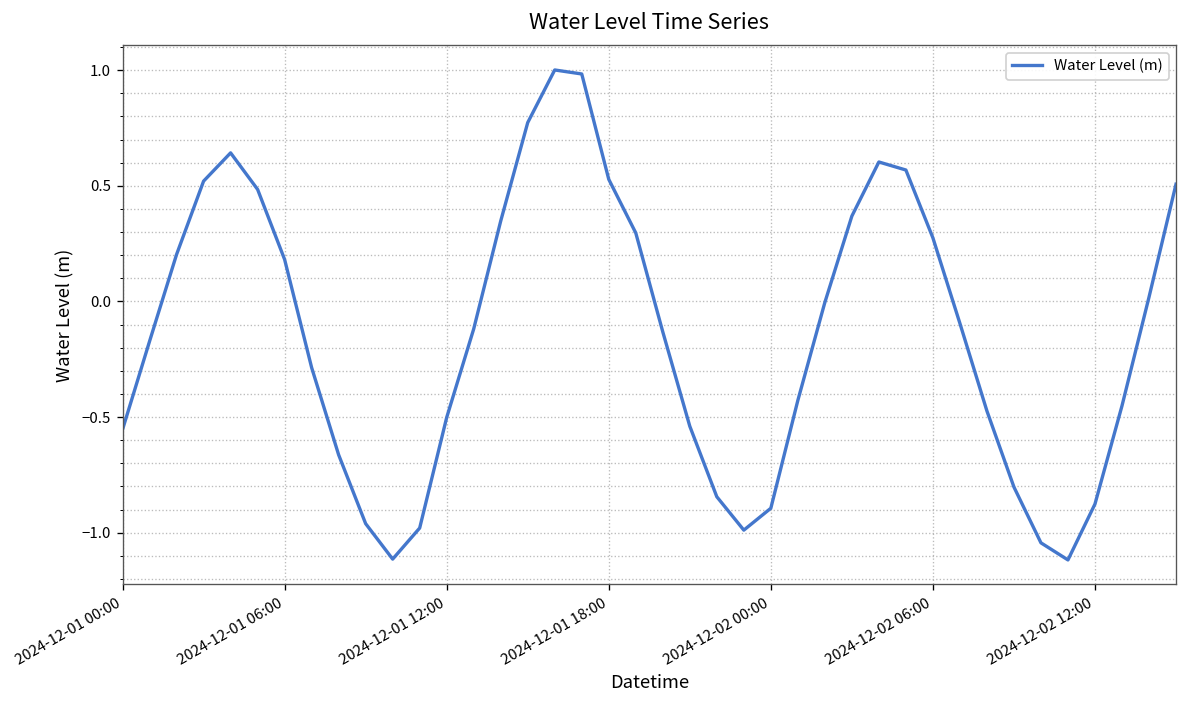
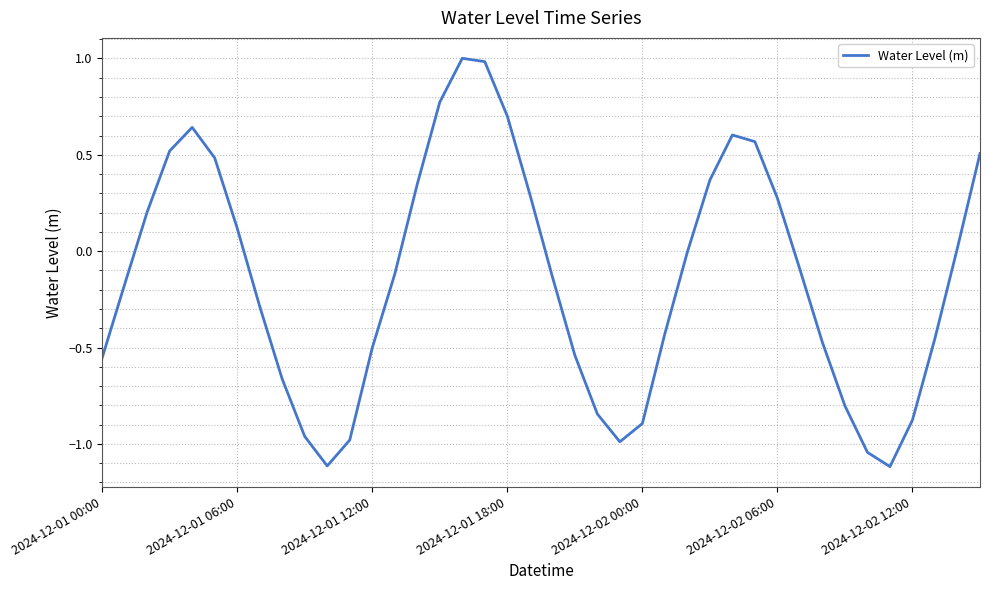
  {
    "2024-12-01 00:00": -0.55,
-   "2024-12-01 06:00": 0.18,
+   "2024-12-01 06:00": 0.12,
    "2024-12-01 12:00": -0.50,
-   "2024-12-01 18:00": 0.53,
+   "2024-12-01 18:00": 0.70,
    "2024-12-02 00:00": -0.89,
    "2024-12-02 06:00": 0.27,
    "2024-12-02 12:00": -0.88
  }
